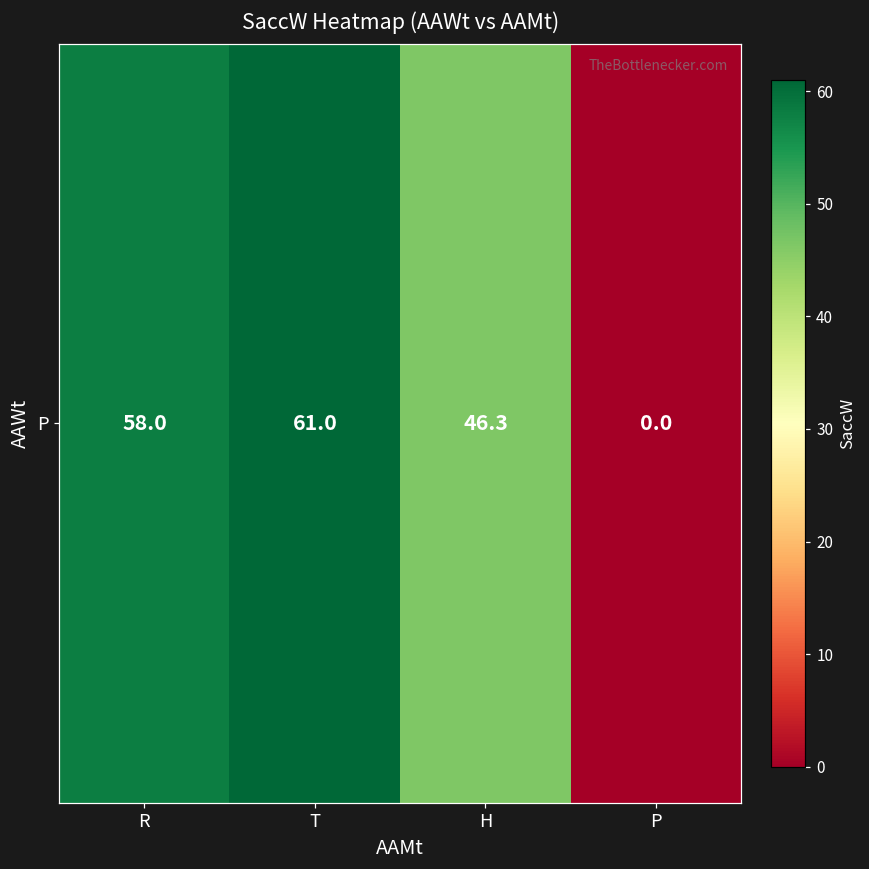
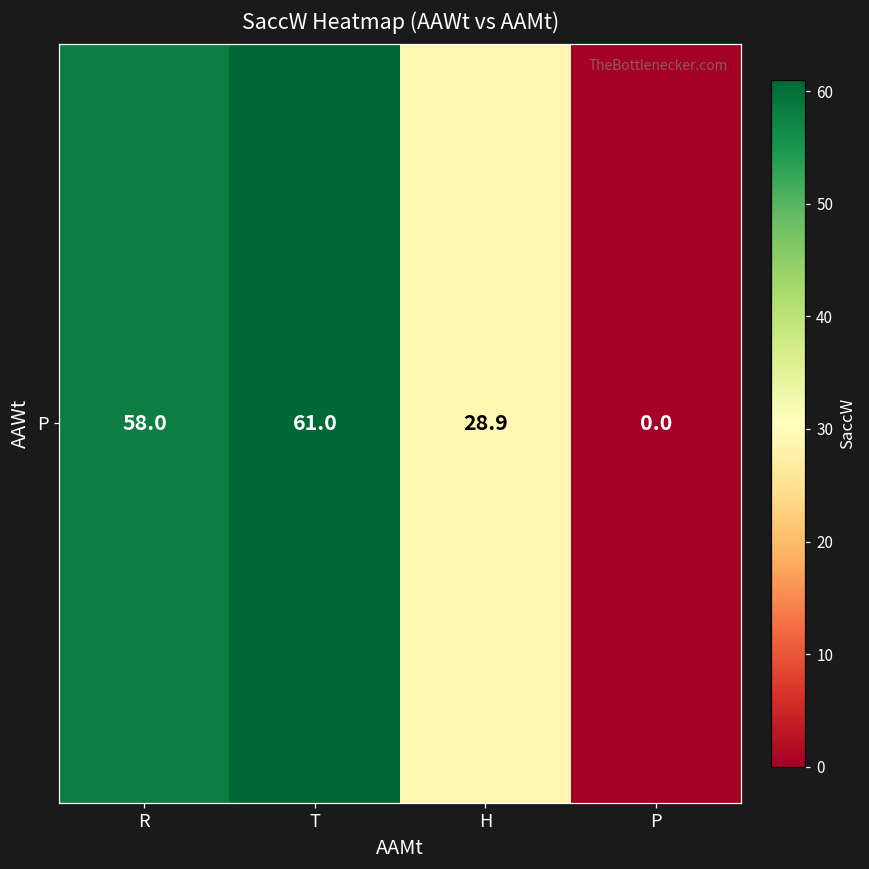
  {
    "P": {
      "R": 58.0,
      "T": 61.0,
-     "H": 46.3
+     "H": 28.9
    }
  }
